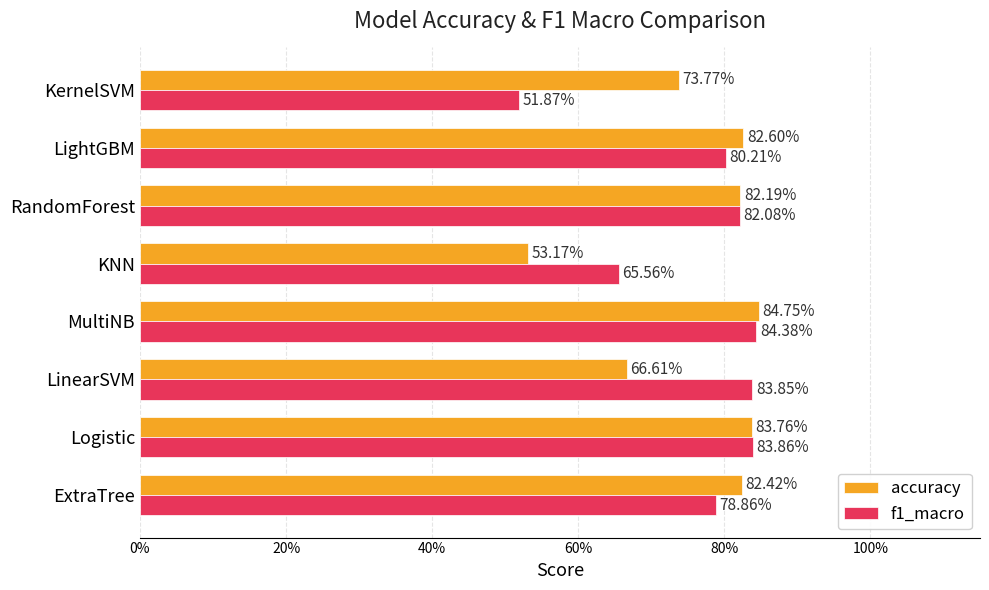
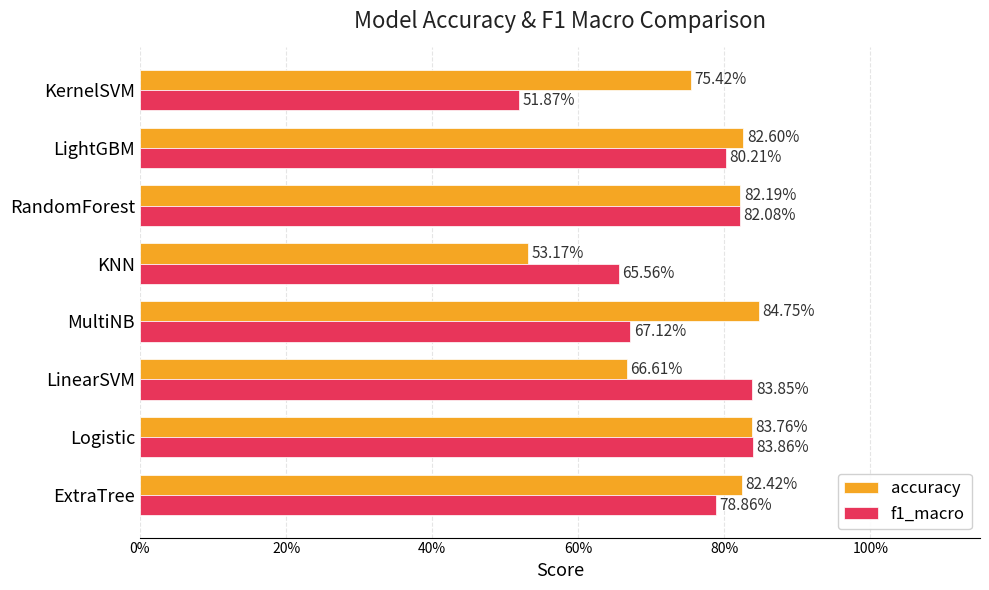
  {
    "accuracy": {
-     "KernelSVM": "73.77%",
+     "KernelSVM": "75.42%",
      "LightGBM": "82.60%",
      "RandomForest": "82.19%",
      "KNN": "53.17%",
      "MultiNB": "84.75%",
      "LinearSVM": "66.61%",
      "Logistic": "83.76%",
      "ExtraTree": "82.42%"
    },
    "f1_macro": {
      "KernelSVM": "51.87%",
      "LightGBM": "80.21%",
      "RandomForest": "82.08%",
      "KNN": "65.56%",
-     "MultiNB": "84.38%",
+     "MultiNB": "67.12%",
      "LinearSVM": "83.85%",
      "Logistic": "83.86%",
      "ExtraTree": "78.86%"
    }
  }
